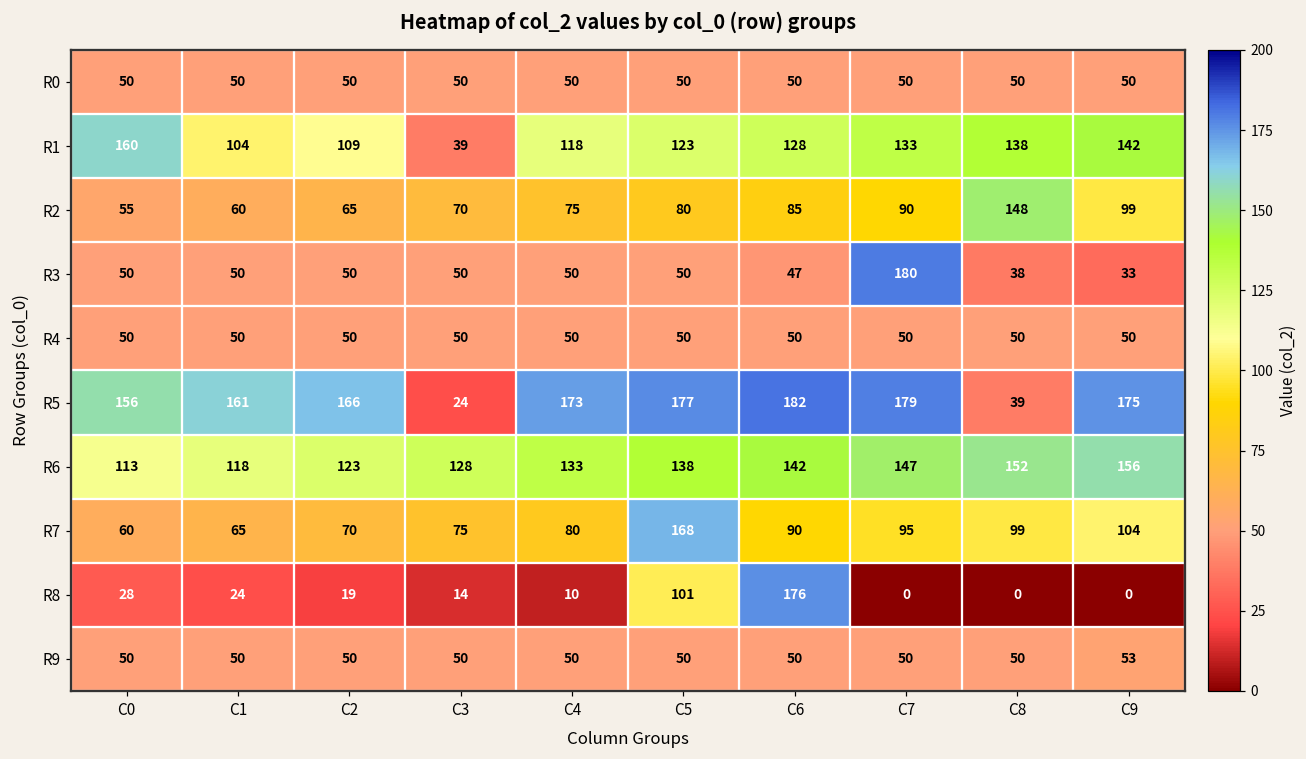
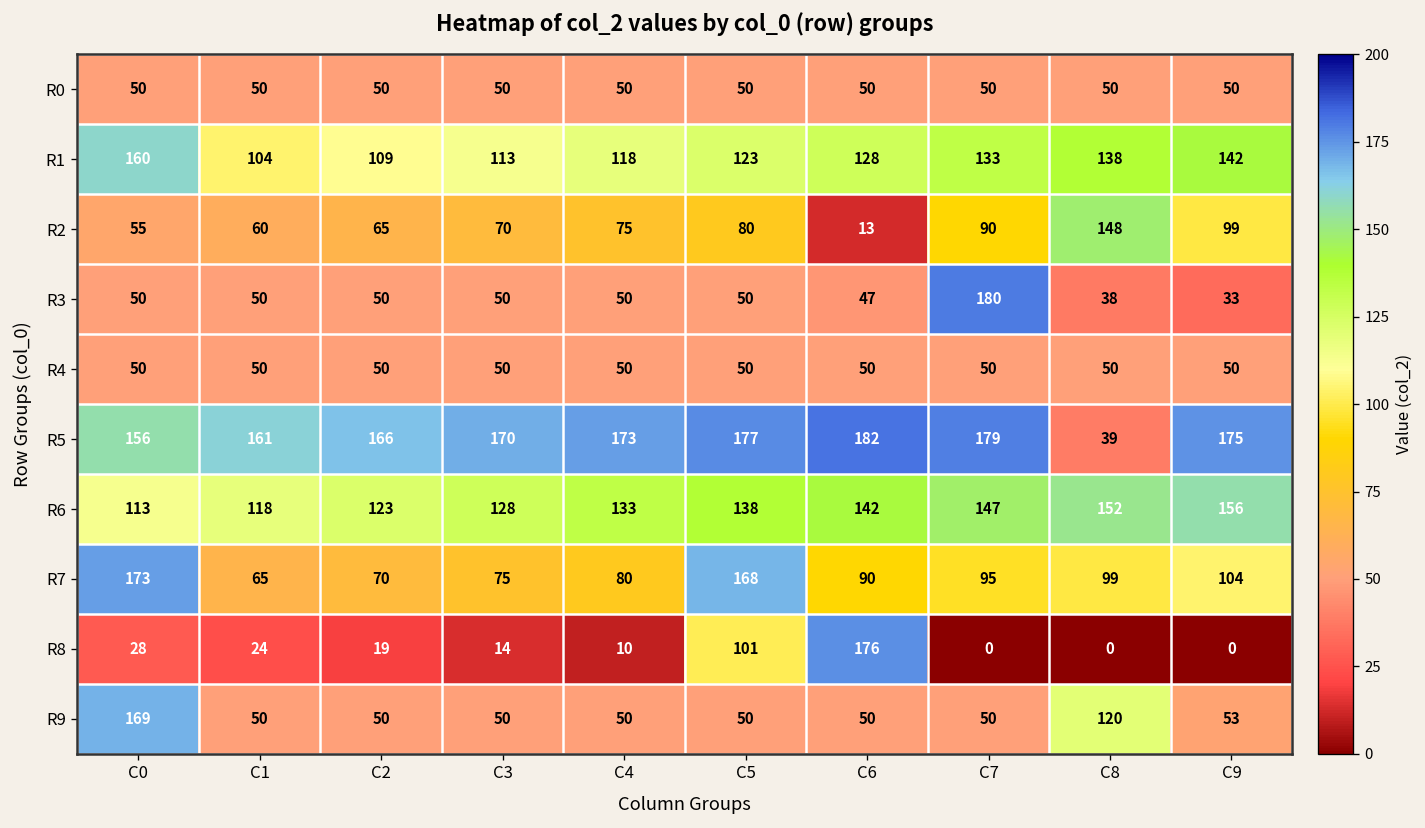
  {
    "R0": {
      "C0": 50,
      "C1": 50,
      "C2": 50,
      "C3": 50,
      "C4": 50,
      "C5": 50,
      "C6": 50,
      "C7": 50,
      "C8": 50,
      "C9": 50
    },
    "R1": {
      "C0": 160,
      "C1": 104,
      "C2": 109,
-     "C3": 39,
+     "C3": 113,
      "C4": 118,
      "C5": 123,
      "C6": 128,
      "C7": 133,
      "C8": 138,
      "C9": 142
    },
    "R2": {
      "C0": 55,
      "C1": 60,
      "C2": 65,
      "C3": 70,
      "C4": 75,
      "C5": 80,
-     "C6": 85,
+     "C6": 13,
      "C7": 90,
      "C8": 148,
      "C9": 99
    },
    "R3": {
      "C0": 50,
      "C1": 50,
      "C2": 50,
      "C3": 50,
      "C4": 50,
      "C5": 50,
      "C6": 47,
      "C7": 180,
      "C8": 38,
      "C9": 33
    },
    "R4": {
      "C0": 50,
      "C1": 50,
      "C2": 50,
      "C3": 50,
      "C4": 50,
      "C5": 50,
      "C6": 50,
      "C7": 50,
      "C8": 50,
      "C9": 50
    },
    "R5": {
      "C0": 156,
      "C1": 161,
      "C2": 166,
-     "C3": 24,
+     "C3": 170,
      "C4": 173,
      "C5": 177,
      "C6": 182,
      "C7": 179,
      "C8": 39,
      "C9": 175
    },
    "R6": {
      "C0": 113,
      "C1": 118,
      "C2": 123,
      "C3": 128,
      "C4": 133,
      "C5": 138,
      "C6": 142,
      "C7": 147,
      "C8": 152,
      "C9": 156
    },
    "R7": {
-     "C0": 60,
+     "C0": 173,
      "C1": 65,
      "C2": 70,
      "C3": 75,
      "C4": 80,
      "C5": 168,
      "C6": 90,
      "C7": 95,
      "C8": 99,
      "C9": 104
    },
    "R8": {
      "C0": 28,
      "C1": 24,
      "C2": 19,
      "C3": 14,
      "C4": 10,
      "C5": 101,
      "C6": 176,
      "C7": 0,
      "C8": 0,
      "C9": 0
    },
    "R9": {
-     "C0": 50,
+     "C0": 169,
      "C1": 50,
      "C2": 50,
      "C3": 50,
      "C4": 50,
      "C5": 50,
      "C6": 50,
      "C7": 50,
-     "C8": 50,
+     "C8": 120,
      "C9": 53
    }
  }
